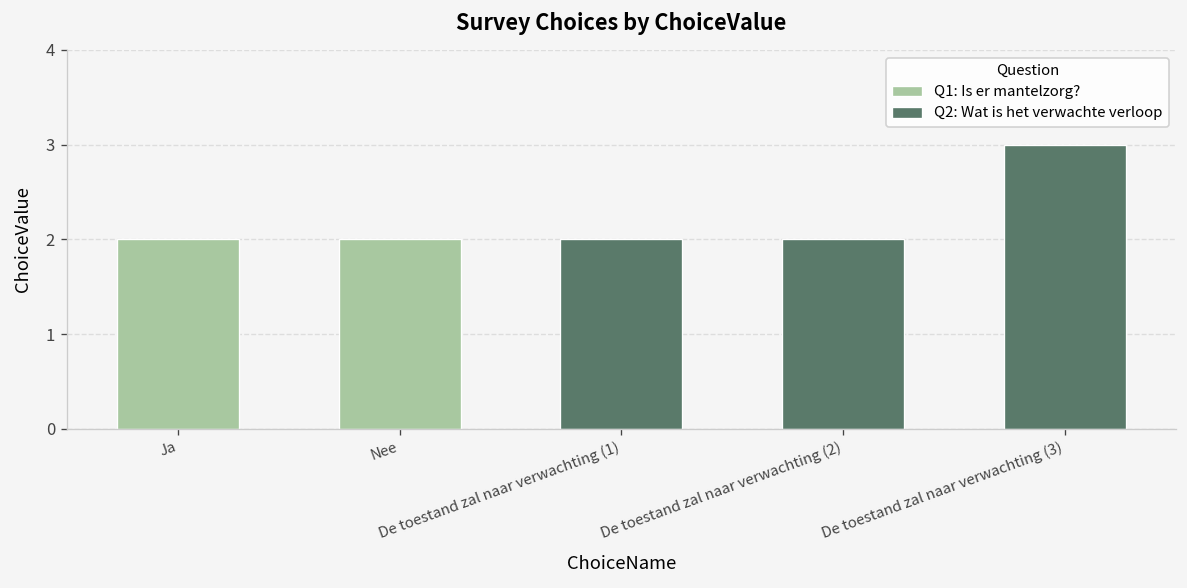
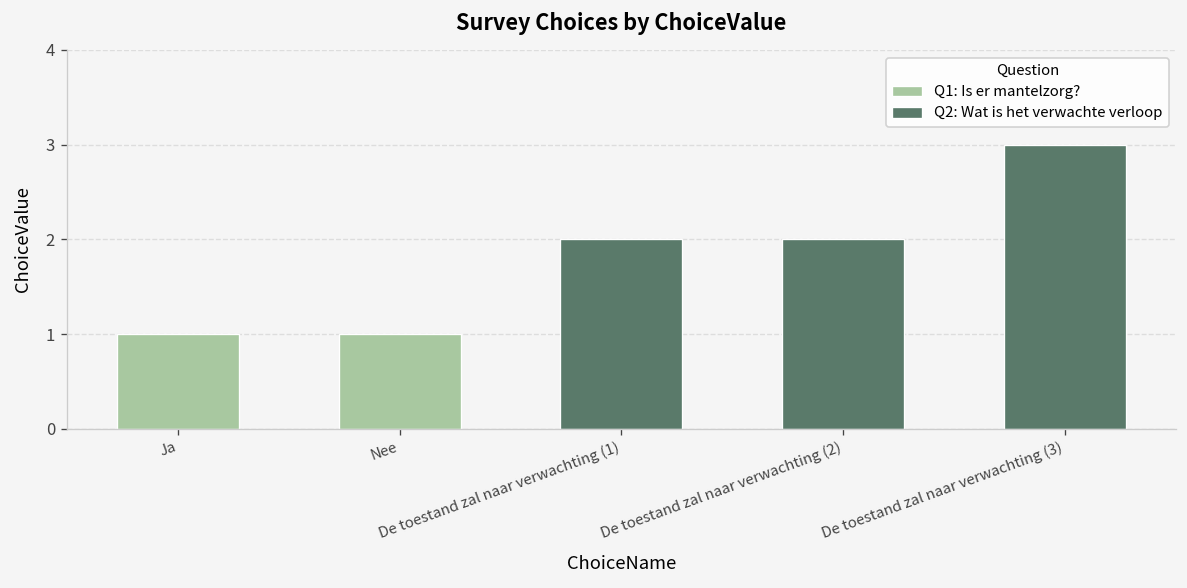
  {
    "Q1: Is er mantelzorg?": {
-     "Ja": 2,
-     "Nee": 2
+     "Ja": 1,
+     "Nee": 1
    },
    "Q2: Wat is het verwachte verloop": {
      "De toestand zal naar verwachting (1)": 2,
      "De toestand zal naar verwachting (2)": 2,
      "De toestand zal naar verwachting (3)": 3
    }
  }
